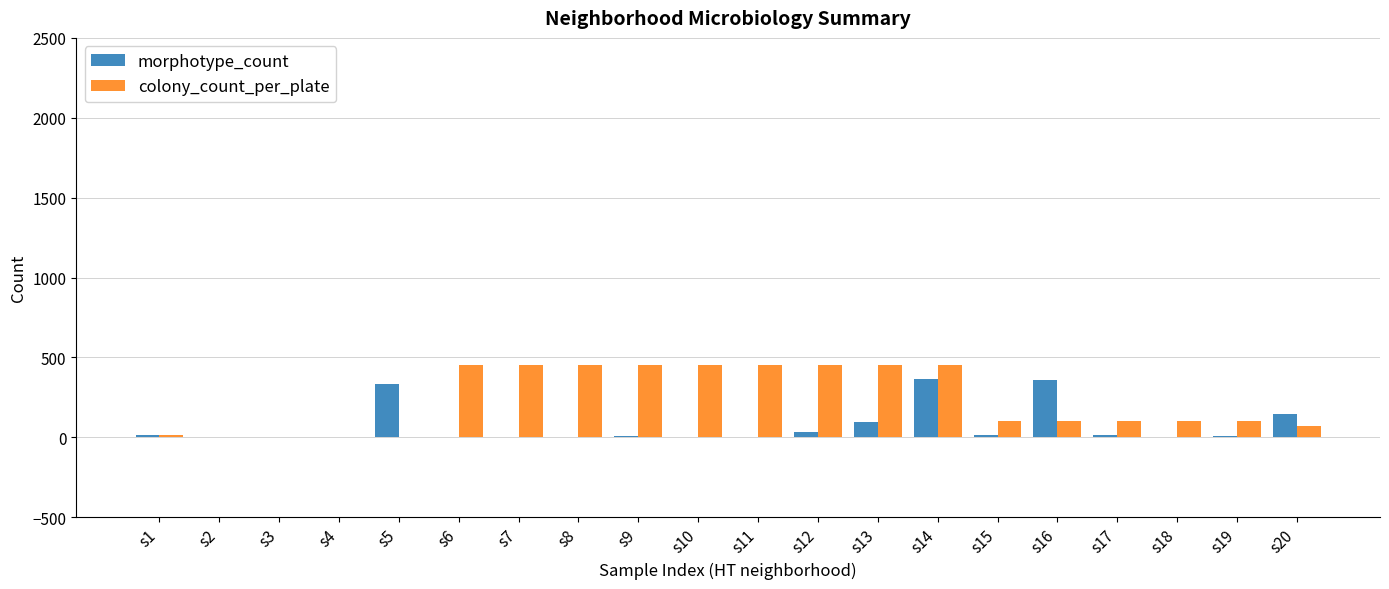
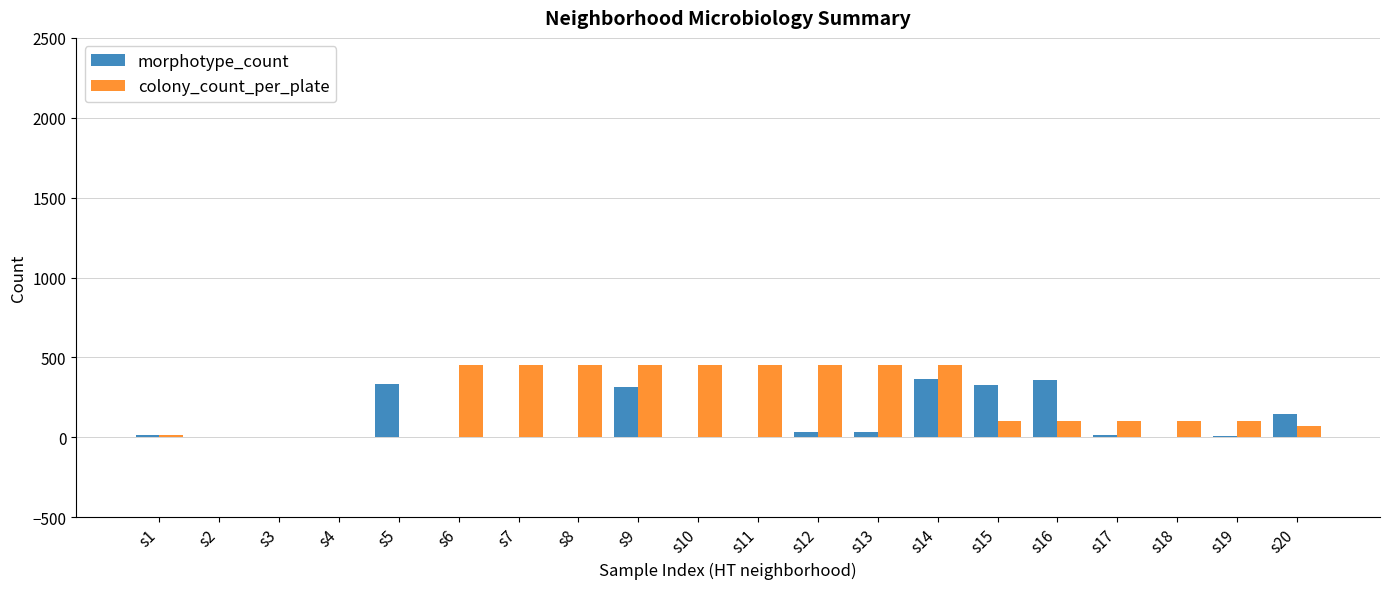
  {
    "morphotype_count": {
      "s5": 330,
-     "s9": 10,
+     "s9": 320,
      "s12": 30,
-     "s13": 100,
+     "s13": 40,
      "s14": 360,
-     "s15": 10,
+     "s15": 330,
      "s16": 360,
      "s20": 150
    },
    "colony_count_per_plate": {
      "s6": 450,
      "s7": 450,
      "s8": 450,
      "s9": 450,
      "s10": 450,
      "s11": 450,
      "s12": 450,
      "s13": 450,
      "s14": 450,
      "s15": 100,
      "s16": 100,
      "s17": 100,
      "s18": 100,
      "s19": 100,
      "s20": 70
    }
  }
